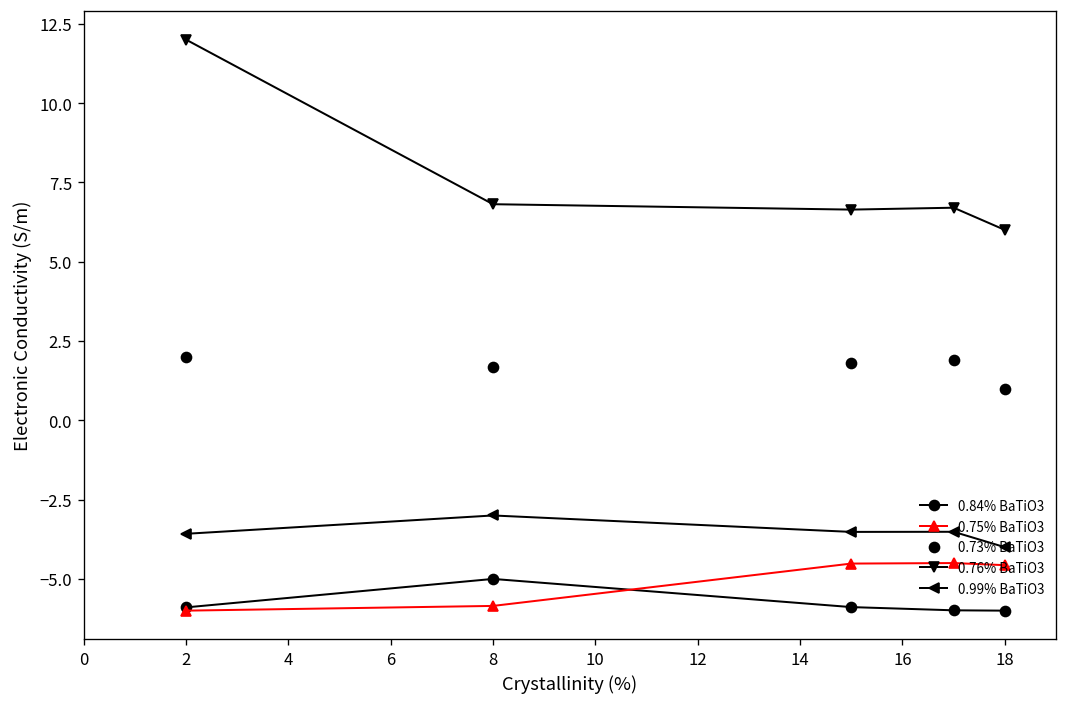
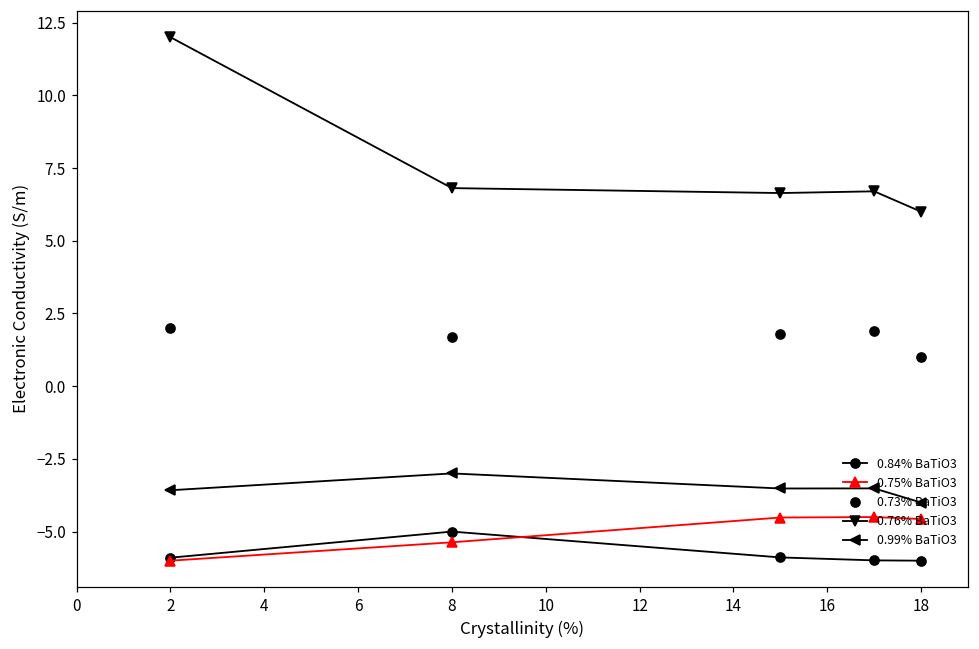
  {
    "0.75% BaTiO3": {
      "2": -6.0,
-     "8": -5.9,
+     "8": -5.4,
      "18": -4.6
    }
  }
